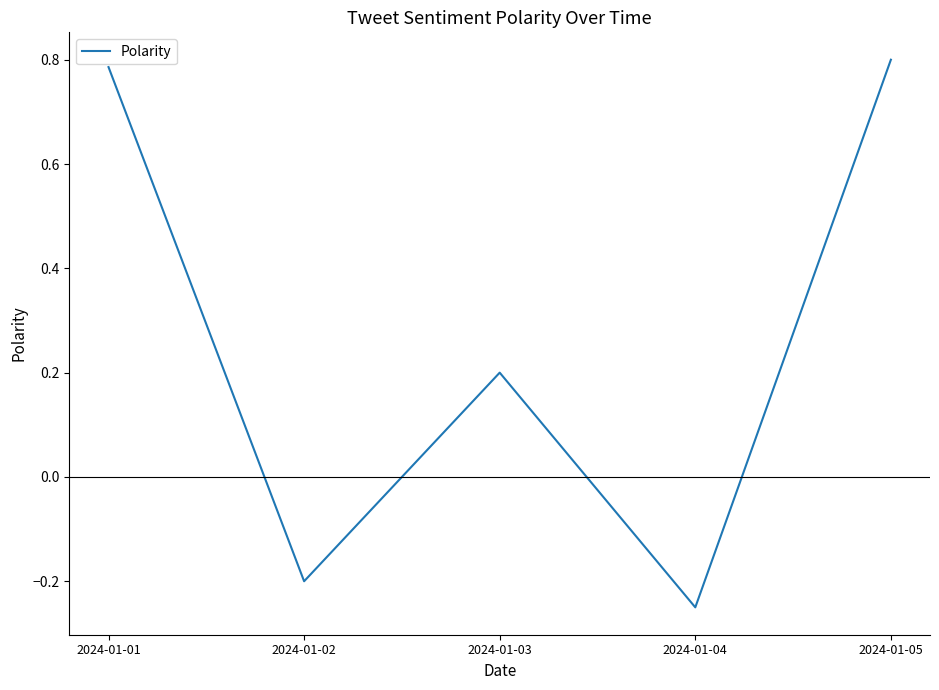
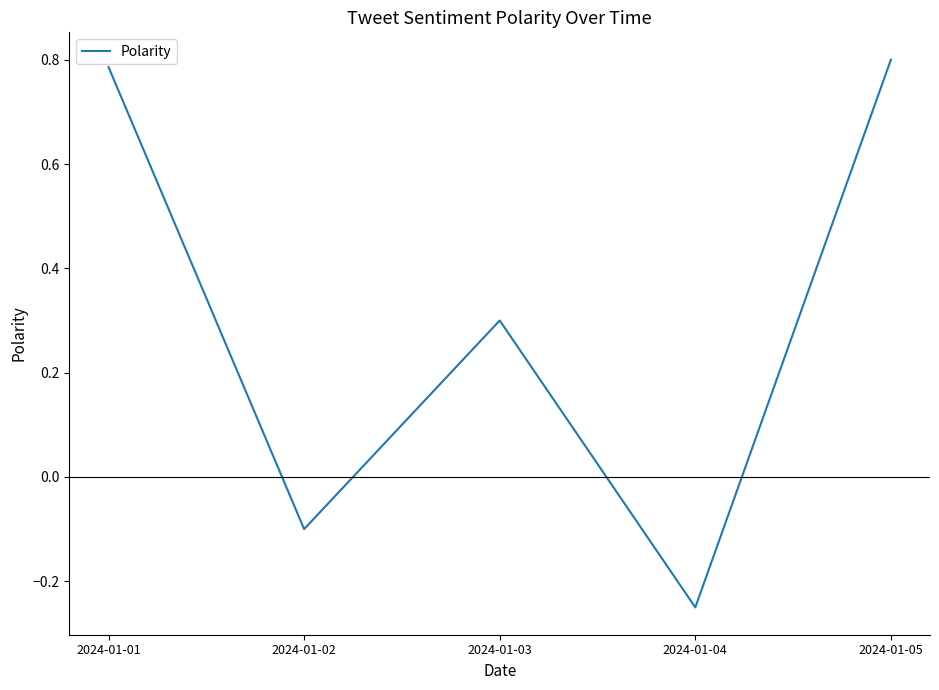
  {
    "2024-01-01": 0.79,
-   "2024-01-02": -0.2,
-   "2024-01-03": 0.2,
+   "2024-01-02": -0.1,
+   "2024-01-03": 0.3,
    "2024-01-04": -0.25,
    "2024-01-05": 0.8
  }
